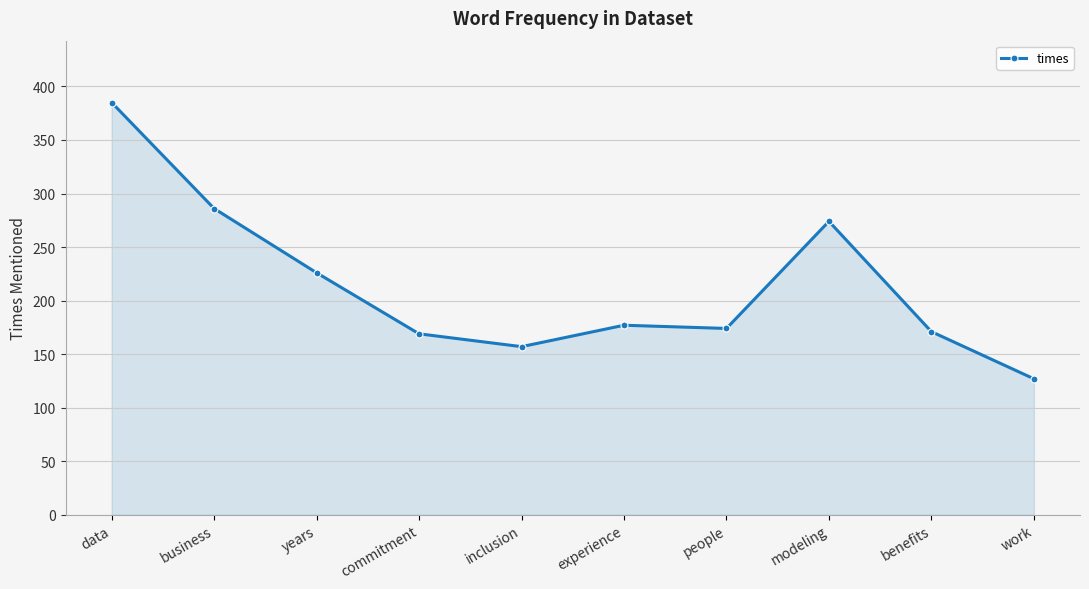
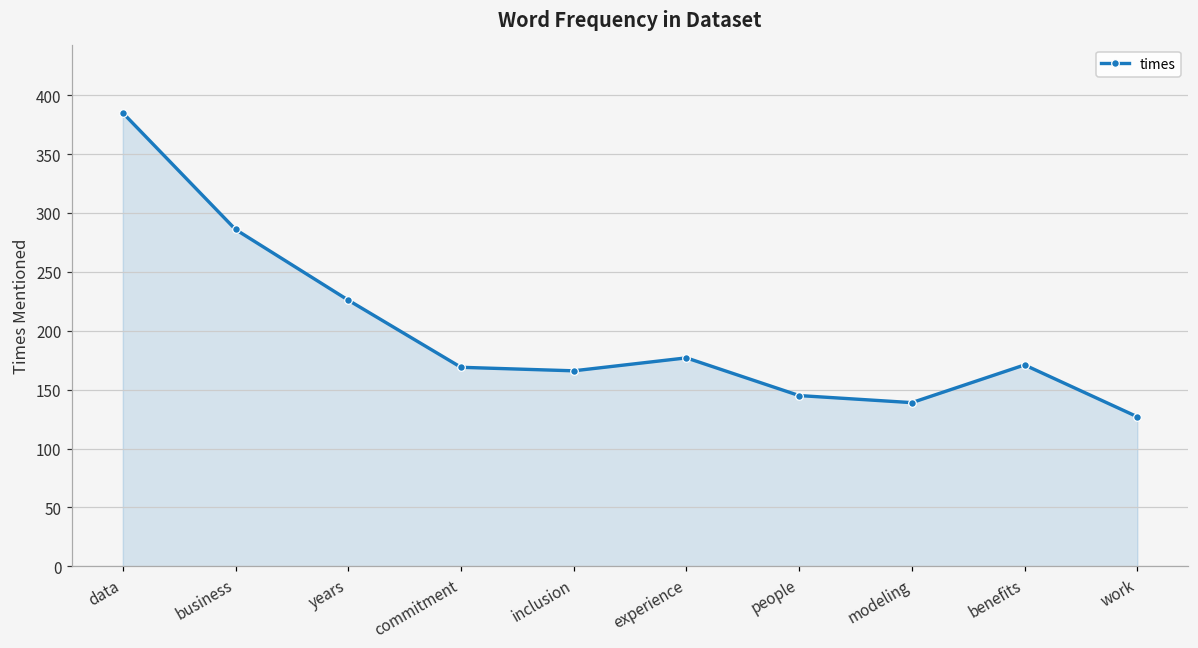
  {
    "data": 385,
    "business": 286,
    "years": 226,
    "commitment": 169,
-   "inclusion": 157,
+   "inclusion": 166,
    "experience": 177,
-   "people": 174,
-   "modeling": 274,
+   "people": 145,
+   "modeling": 139,
    "benefits": 171,
    "work": 127
  }
